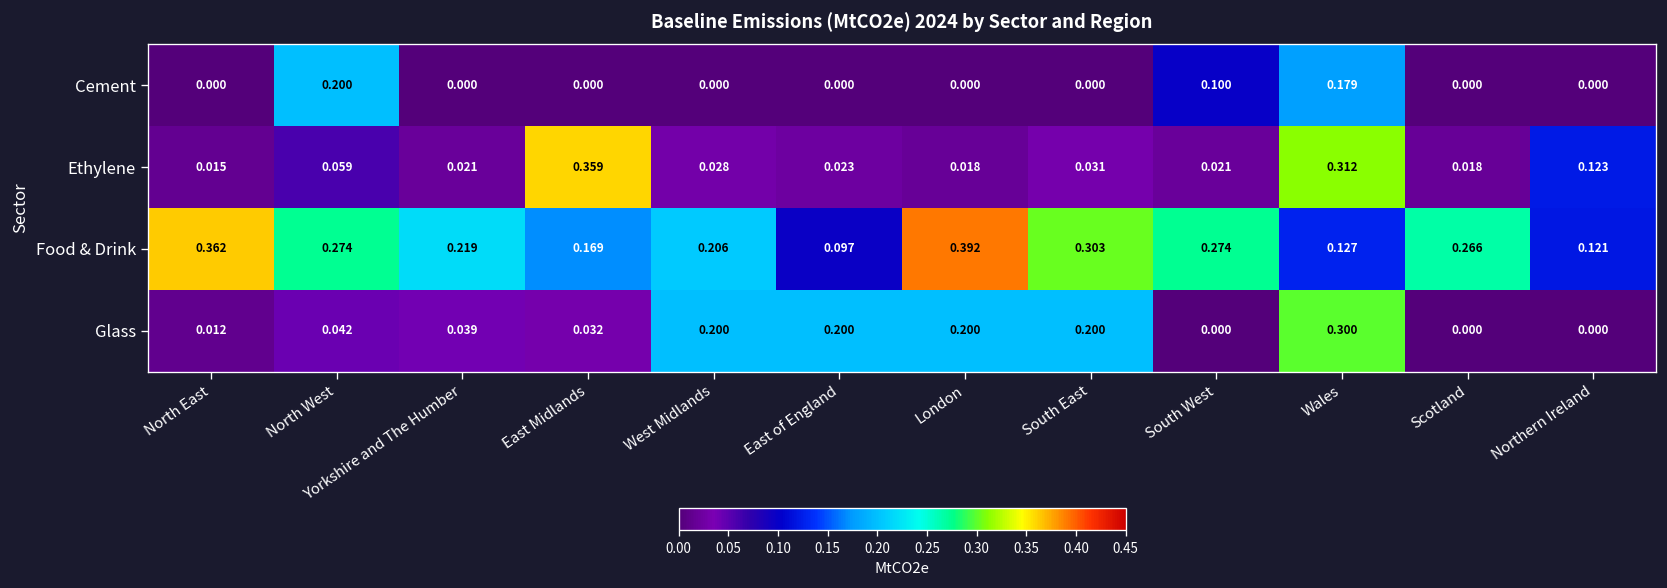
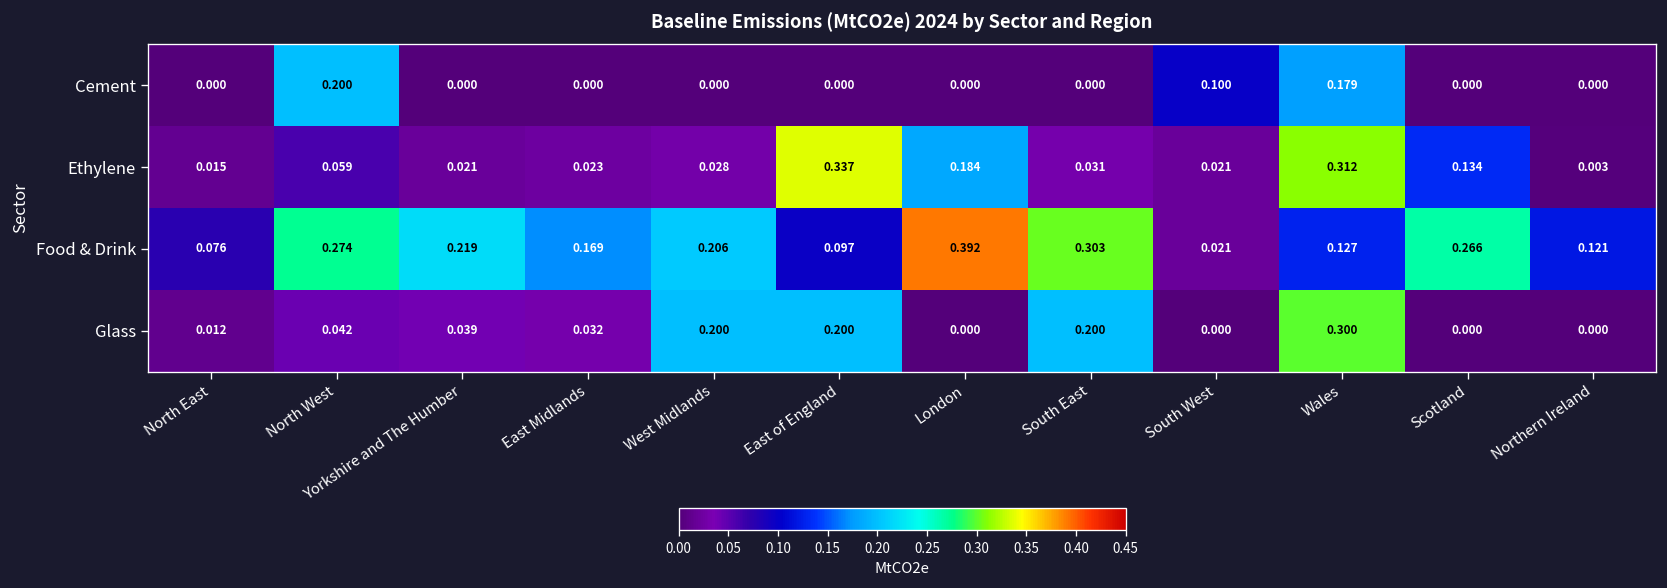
  {
    "Cement": {
      "North East": 0.000,
      "North West": 0.200,
      "Yorkshire and The Humber": 0.000,
      "East Midlands": 0.000,
      "West Midlands": 0.000,
      "East of England": 0.000,
      "London": 0.000,
      "South East": 0.000,
      "South West": 0.100,
      "Wales": 0.179,
      "Scotland": 0.000,
      "Northern Ireland": 0.000
    },
    "Ethylene": {
      "North East": 0.015,
      "North West": 0.059,
      "Yorkshire and The Humber": 0.021,
-     "East Midlands": 0.359,
+     "East Midlands": 0.023,
      "West Midlands": 0.028,
-     "East of England": 0.023,
-     "London": 0.018,
+     "East of England": 0.337,
+     "London": 0.184,
      "South East": 0.031,
      "South West": 0.021,
      "Wales": 0.312,
-     "Scotland": 0.018,
-     "Northern Ireland": 0.123
+     "Scotland": 0.134,
+     "Northern Ireland": 0.003
    },
    "Food & Drink": {
-     "North East": 0.362,
+     "North East": 0.076,
      "North West": 0.274,
      "Yorkshire and The Humber": 0.219,
      "East Midlands": 0.169,
      "West Midlands": 0.206,
      "East of England": 0.097,
      "London": 0.392,
      "South East": 0.303,
-     "South West": 0.274,
+     "South West": 0.021,
      "Wales": 0.127,
      "Scotland": 0.266,
      "Northern Ireland": 0.121
    },
    "Glass": {
      "North East": 0.012,
      "North West": 0.042,
      "Yorkshire and The Humber": 0.039,
      "East Midlands": 0.032,
      "West Midlands": 0.200,
      "East of England": 0.200,
-     "London": 0.200,
+     "London": 0.000,
      "South East": 0.200,
      "South West": 0.000,
      "Wales": 0.300,
      "Scotland": 0.000,
      "Northern Ireland": 0.000
    }
  }
